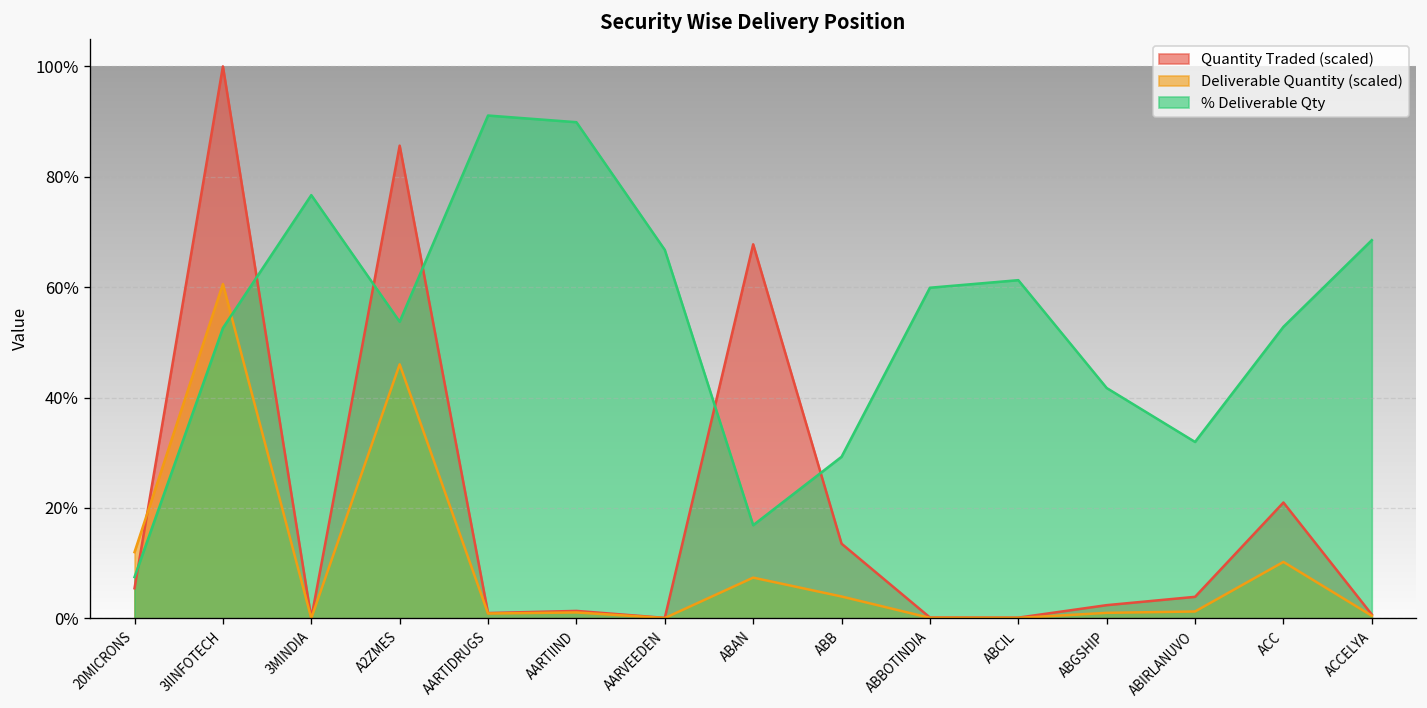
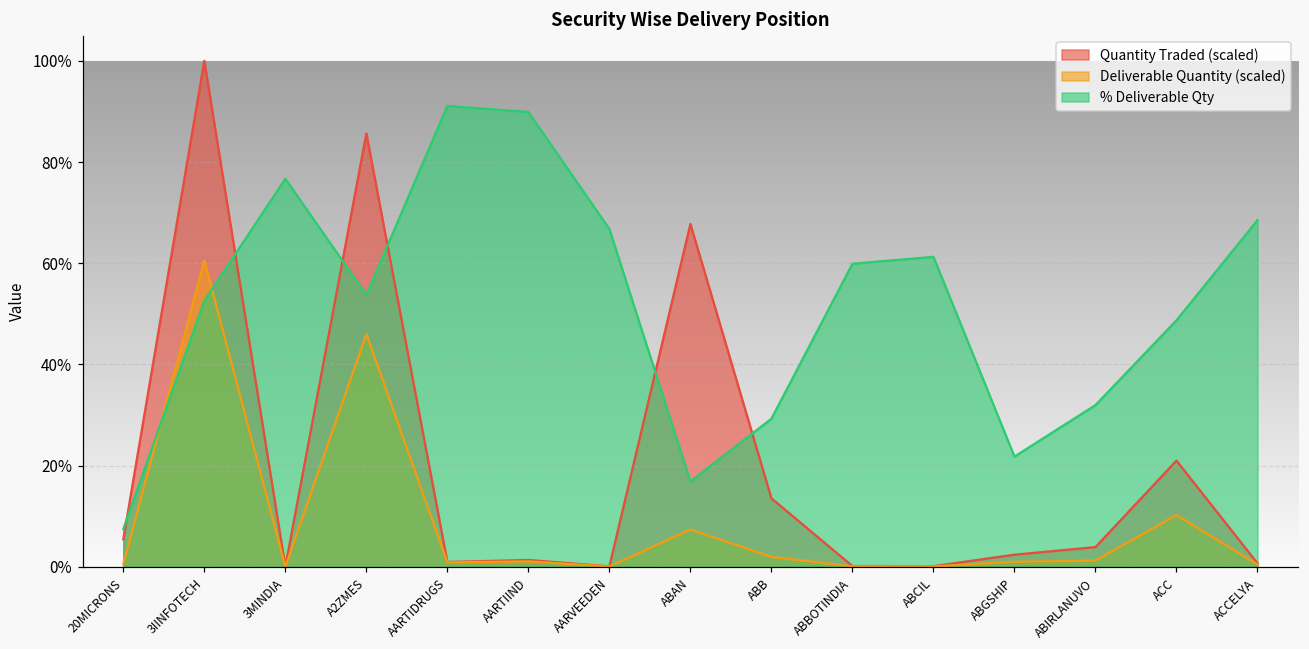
  {
    "Quantity Traded (scaled)": {
      "20MICRONS": "5%",
      "3IINFOTECH": "100%",
      "A2ZMES": "86%",
      "ABAN": "68%",
      "ABB": "14%",
      "ABGSHIP": "2%",
      "ABIRLANUVO": "4%",
      "ACC": "21%"
    },
    "Deliverable Quantity (scaled)": {
-     "20MICRONS": "12%",
+     "20MICRONS": "1%",
      "3IINFOTECH": "61%",
      "A2ZMES": "46%",
      "ABAN": "7%",
-     "ABB": "4%",
+     "ABB": "2%",
      "ABGSHIP": "1%",
      "ABIRLANUVO": "1%",
      "ACC": "10%"
    },
    "% Deliverable Qty": {
      "20MICRONS": "7%",
      "3IINFOTECH": "53%",
      "3MINDIA": "77%",
      "A2ZMES": "54%",
      "AARTIDRUGS": "91%",
      "AARTIIND": "90%",
      "AARVEEDEN": "67%",
      "ABAN": "17%",
      "ABB": "29%",
      "ABBOTINDIA": "60%",
      "ABCIL": "61%",
-     "ABGSHIP": "42%",
+     "ABGSHIP": "22%",
      "ABIRLANUVO": "32%",
-     "ACC": "53%",
+     "ACC": "49%",
      "ACCELYA": "69%"
    }
  }
